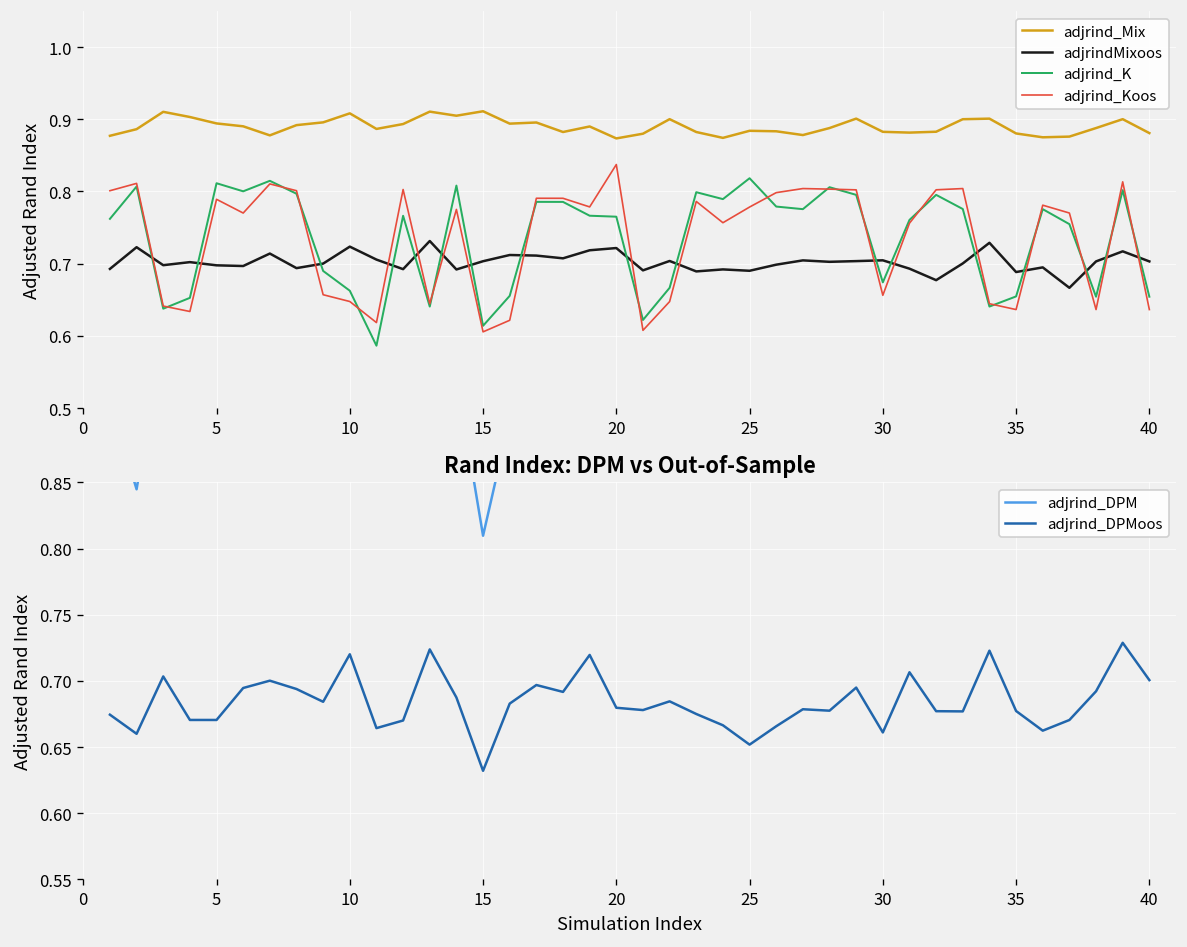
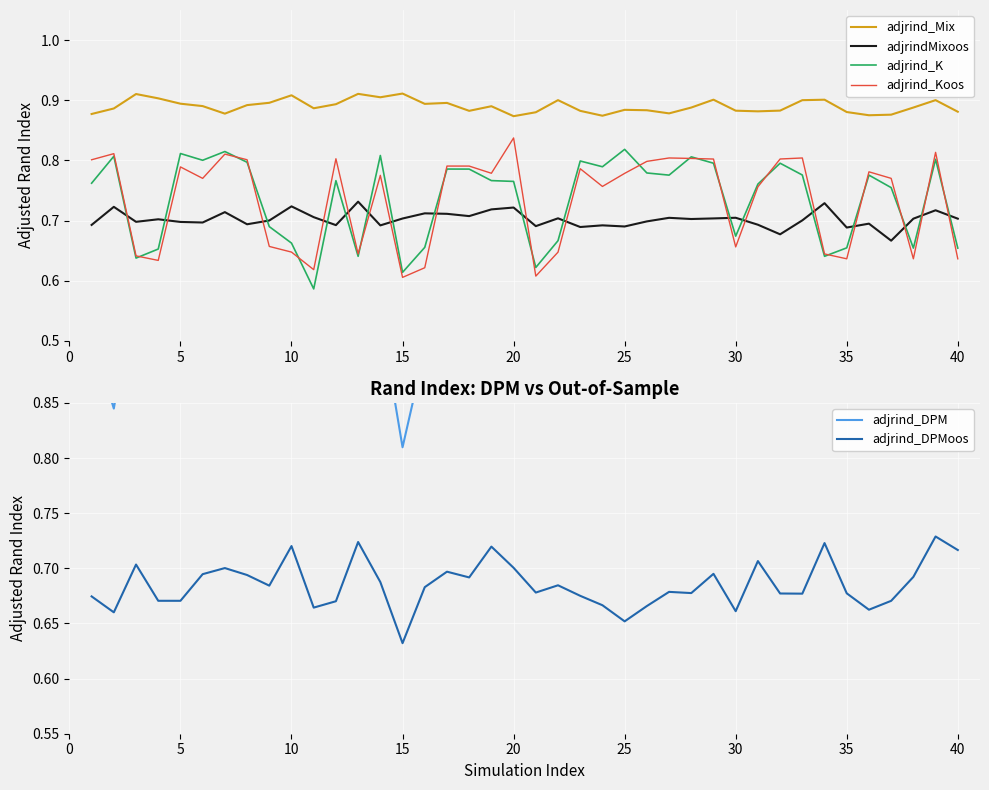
  {
    "Rand Index: DPM vs Out-of-Sample": {
      "adjrind_DPM": {
        "15": 0.810
      },
      "adjrind_DPMoos": {
        "5": 0.671,
        "10": 0.720,
        "15": 0.632,
-       "20": 0.680,
+       "20": 0.700,
        "25": 0.652,
        "30": 0.661,
        "35": 0.677,
-       "40": 0.701
+       "40": 0.717
      }
    }
  }
